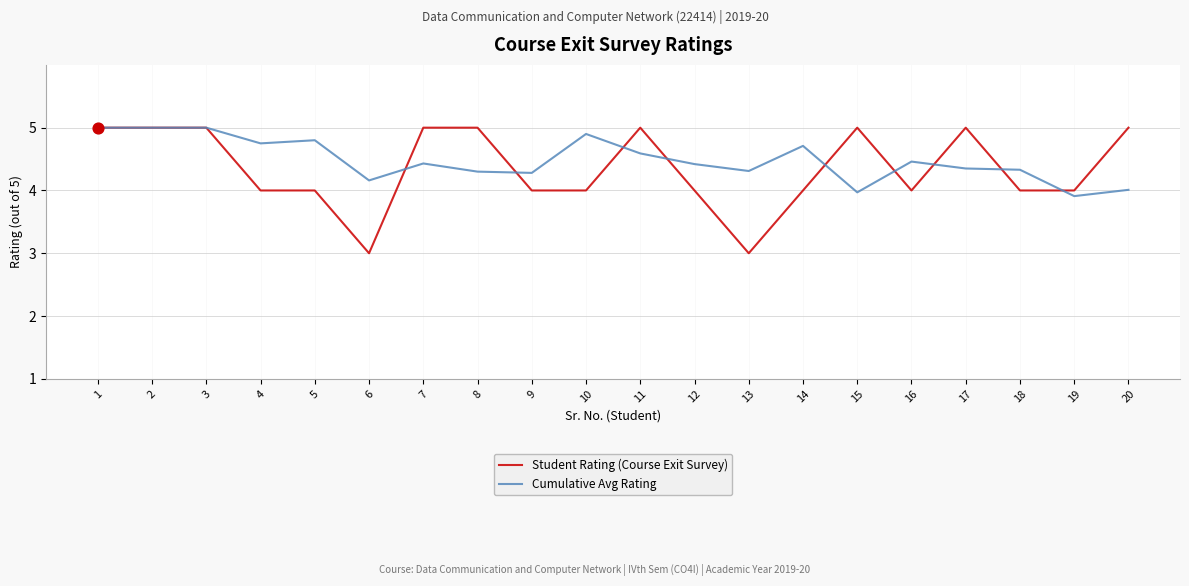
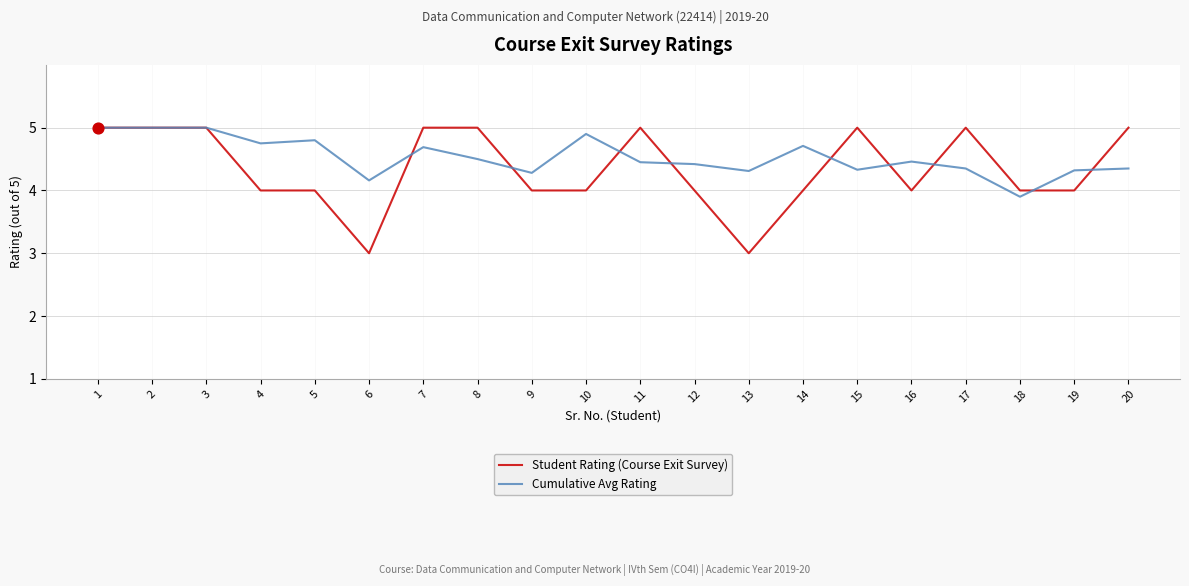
  {
    "Cumulative Avg Rating": {
      "4": 4.8,
      "5": 4.8,
      "6": 4.2,
-     "7": 4.4,
-     "8": 4.3,
+     "7": 4.7,
+     "8": 4.5,
      "9": 4.3,
      "10": 4.9,
-     "11": 4.6,
+     "11": 4.5,
      "12": 4.4,
      "13": 4.3,
      "14": 4.7,
-     "15": 4.0,
+     "15": 4.3,
      "16": 4.5,
      "17": 4.4,
-     "18": 4.3,
-     "19": 3.9,
-     "20": 4.0
+     "18": 3.9,
+     "19": 4.3,
+     "20": 4.4
    }
  }
